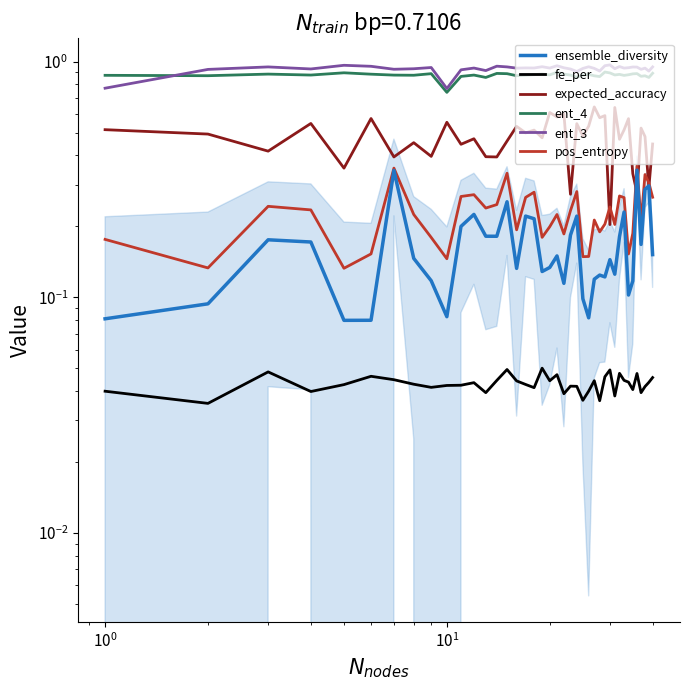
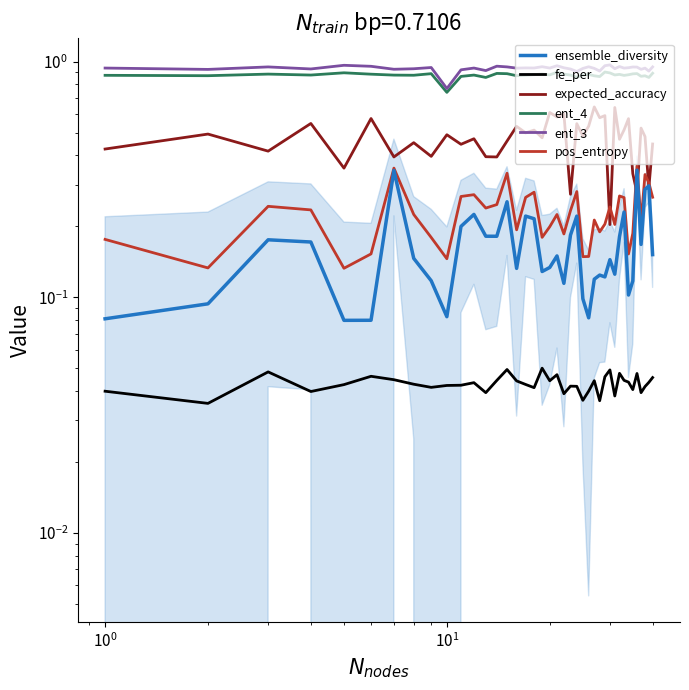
  {
    "fe_per": {
      "10^0": 0.04,
      "10^1": 0.042
    },
    "expected_accuracy": {
-     "10^0": 0.51,
-     "10^1": 0.55
+     "10^0": 0.43,
+     "10^1": 0.49
    },
    "ent_4": {
      "10^0": 0.87,
      "10^1": 0.74
    },
    "ent_3": {
-     "10^0": 0.77,
+     "10^0": 0.94,
      "10^1": 0.77
    },
    "pos_entropy": {
      "10^0": 0.18,
      "10^1": 0.15
    }
  }
